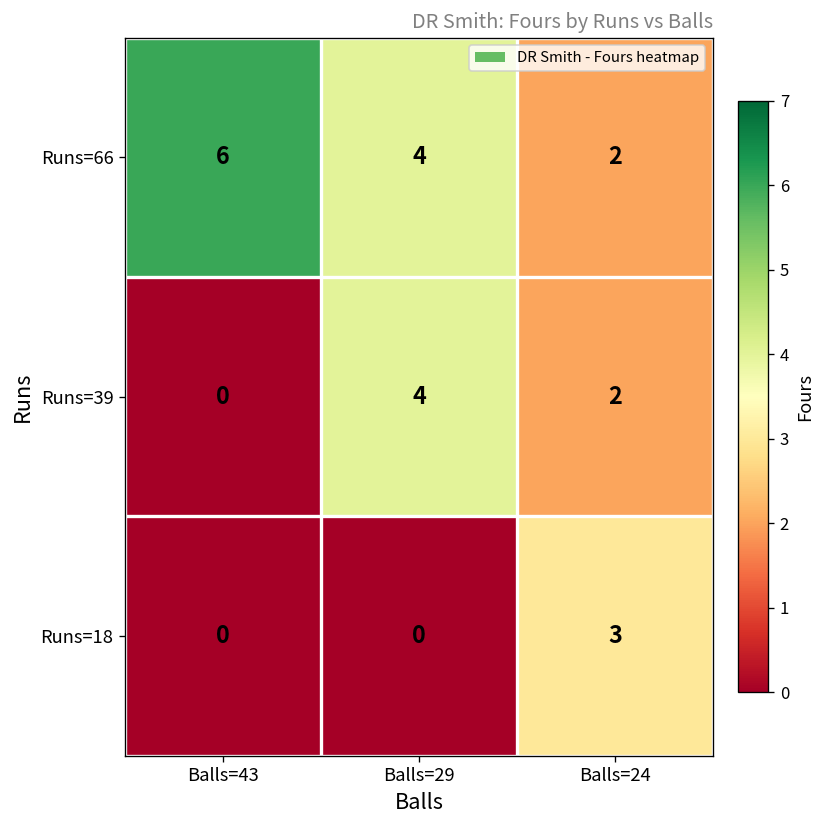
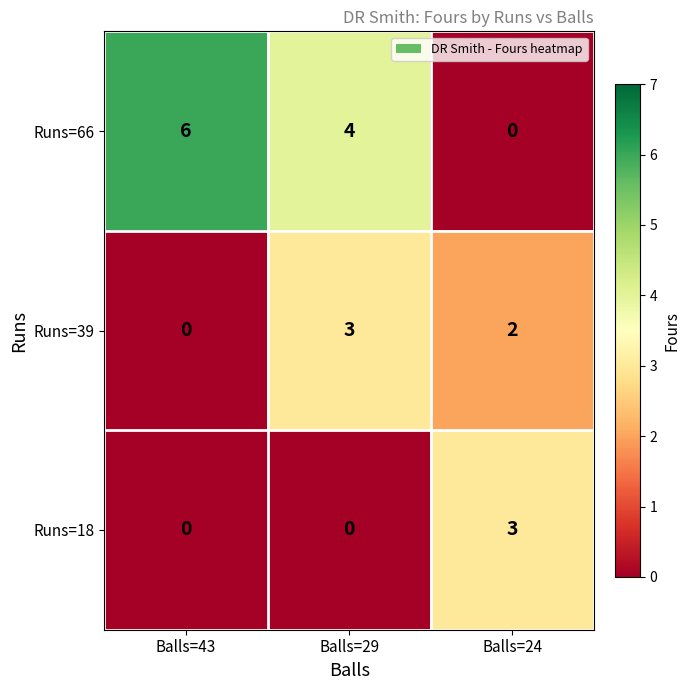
  {
    "Runs=66": {
      "Balls=43": 6,
      "Balls=29": 4,
-     "Balls=24": 2
+     "Balls=24": 0
    },
    "Runs=39": {
      "Balls=43": 0,
-     "Balls=29": 4,
+     "Balls=29": 3,
      "Balls=24": 2
    },
    "Runs=18": {
      "Balls=43": 0,
      "Balls=29": 0,
      "Balls=24": 3
    }
  }
